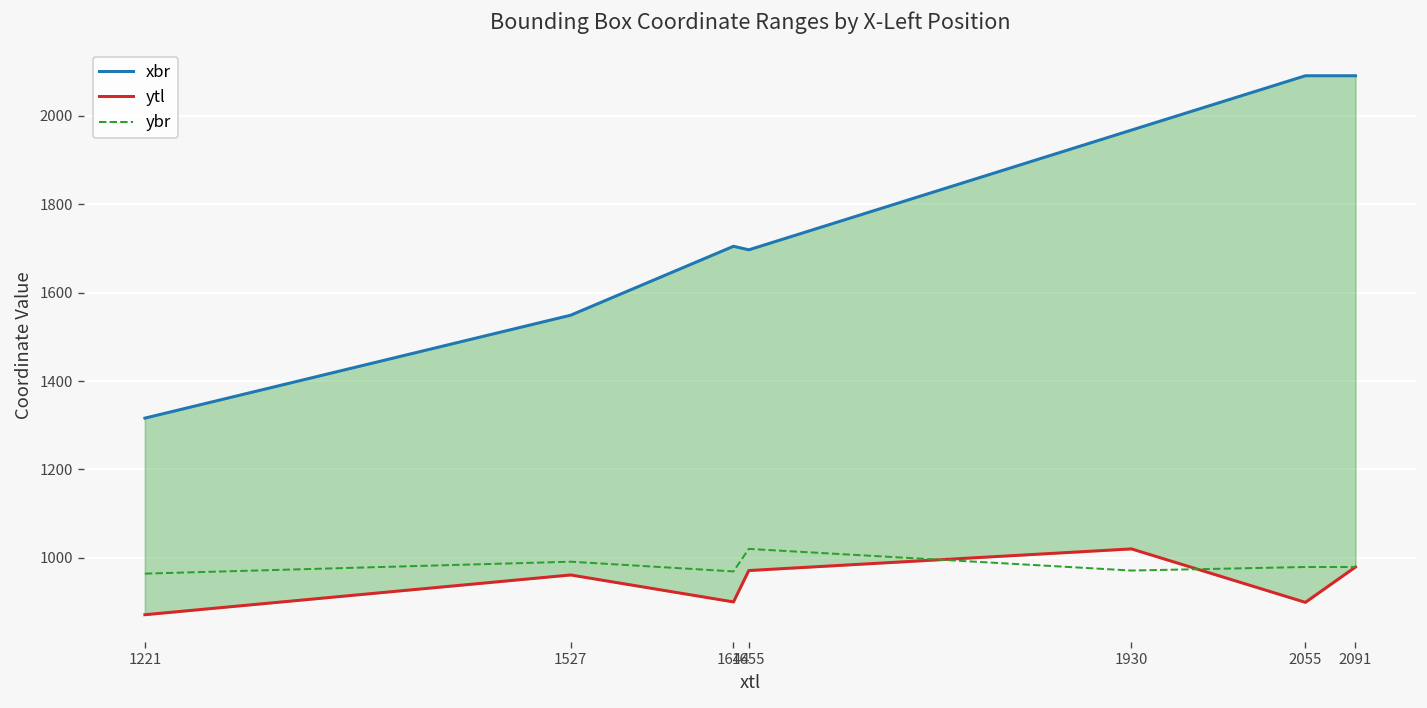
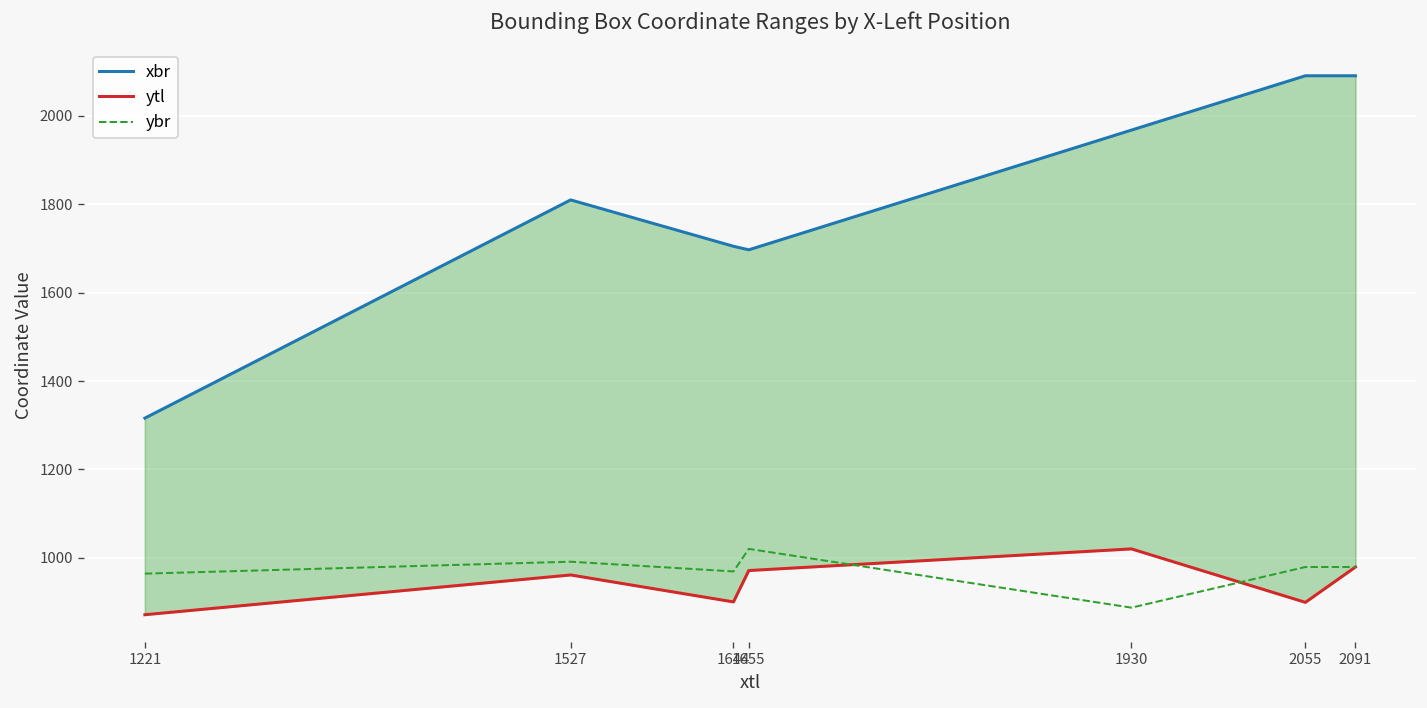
  {
    "xbr": {
      "1221": 1320,
-     "1527": 1550,
+     "1527": 1810,
      "1930": 1970,
      "2055": 2090,
      "2091": 2090
    },
    "ytl": {
      "1221": 870,
      "1527": 960,
      "1930": 1020,
      "2055": 900
    },
    "ybr": {
      "1221": 960,
      "1527": 990,
-     "1930": 970,
+     "1930": 890,
      "2055": 980
    }
  }
